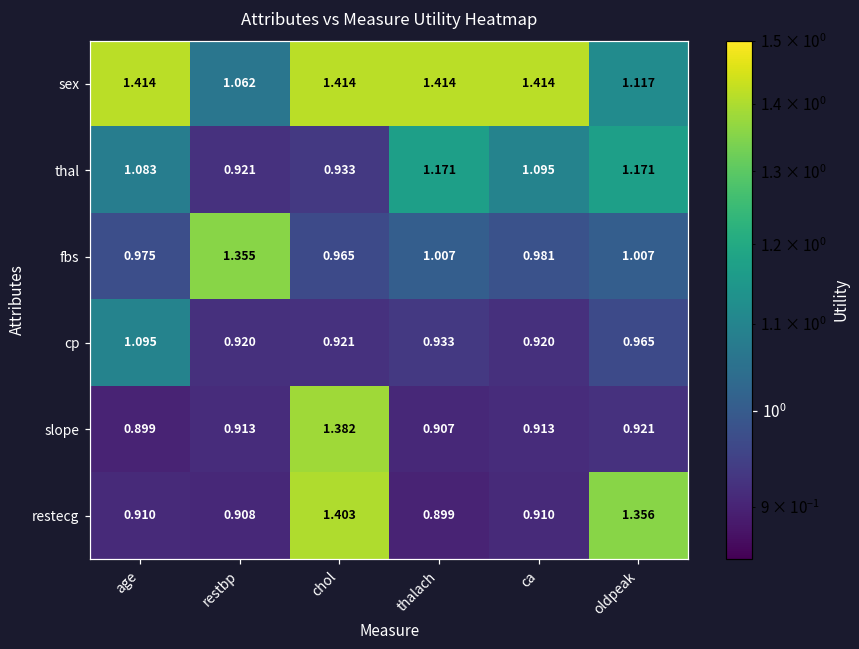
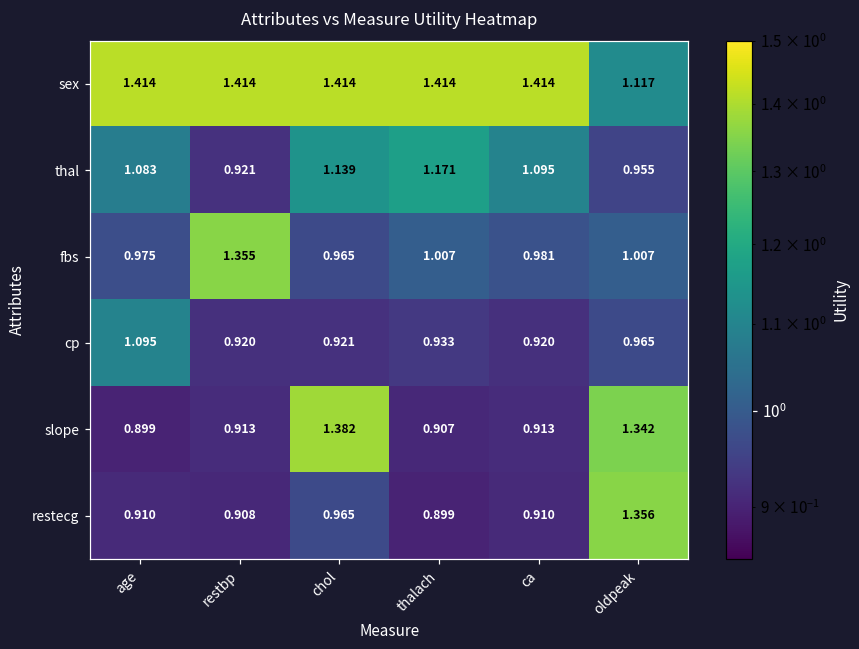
  {
    "sex": {
      "age": 1.414,
-     "restbp": 1.062,
+     "restbp": 1.414,
      "chol": 1.414,
      "thalach": 1.414,
      "ca": 1.414,
      "oldpeak": 1.117
    },
    "thal": {
      "age": 1.083,
      "restbp": 0.921,
-     "chol": 0.933,
+     "chol": 1.139,
      "thalach": 1.171,
      "ca": 1.095,
-     "oldpeak": 1.171
+     "oldpeak": 0.955
    },
    "fbs": {
      "age": 0.975,
      "restbp": 1.355,
      "chol": 0.965,
      "thalach": 1.007,
      "ca": 0.981,
      "oldpeak": 1.007
    },
    "cp": {
      "age": 1.095,
      "restbp": 0.920,
      "chol": 0.921,
      "thalach": 0.933,
      "ca": 0.920,
      "oldpeak": 0.965
    },
    "slope": {
      "age": 0.899,
      "restbp": 0.913,
      "chol": 1.382,
      "thalach": 0.907,
      "ca": 0.913,
-     "oldpeak": 0.921
+     "oldpeak": 1.342
    },
    "restecg": {
      "age": 0.910,
      "restbp": 0.908,
-     "chol": 1.403,
+     "chol": 0.965,
      "thalach": 0.899,
      "ca": 0.910,
      "oldpeak": 1.356
    }
  }
